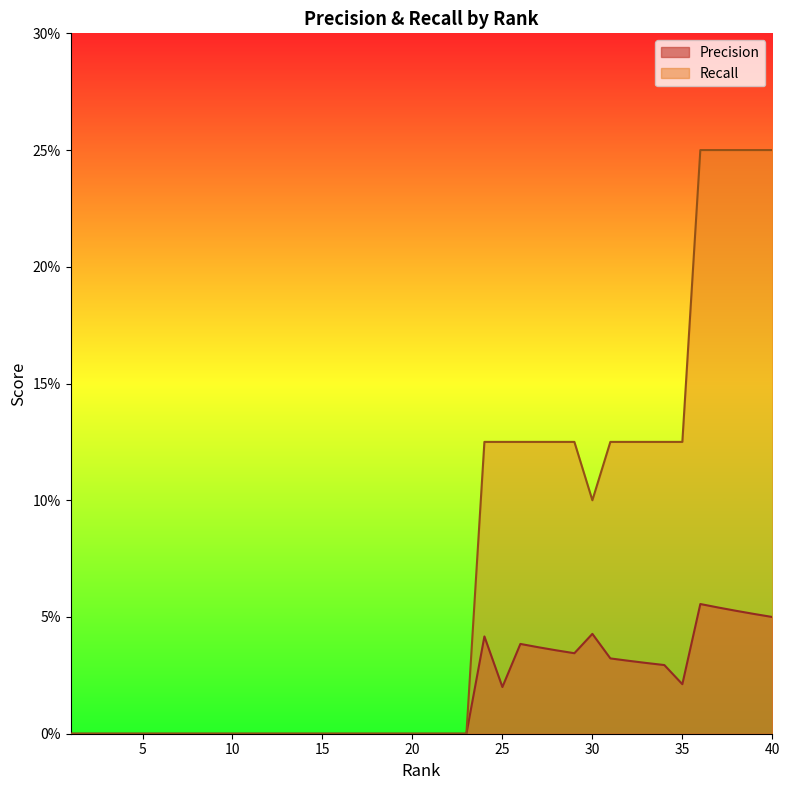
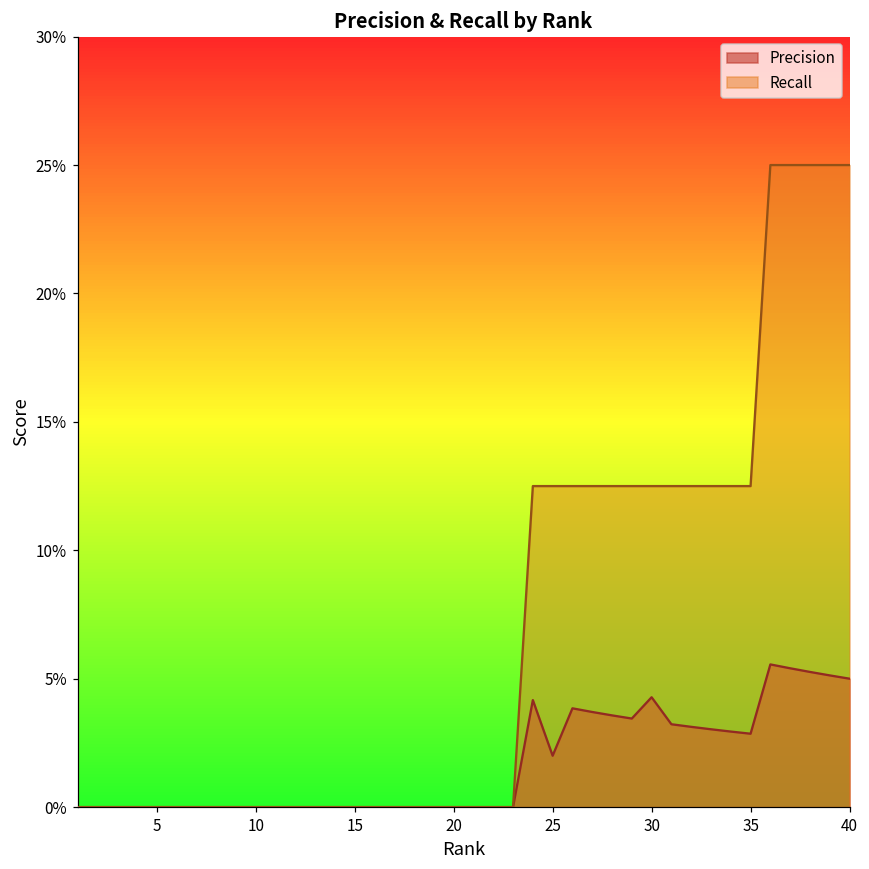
  {
    "Precision": {
      "25": "2.0%",
      "30": "4.3%",
-     "35": "2.1%",
+     "35": "2.9%",
      "40": "5.0%"
    },
    "Recall": {
      "25": "12.5%",
-     "30": "10.0%",
+     "30": "12.5%",
      "35": "12.5%",
      "40": "25.0%"
    }
  }
